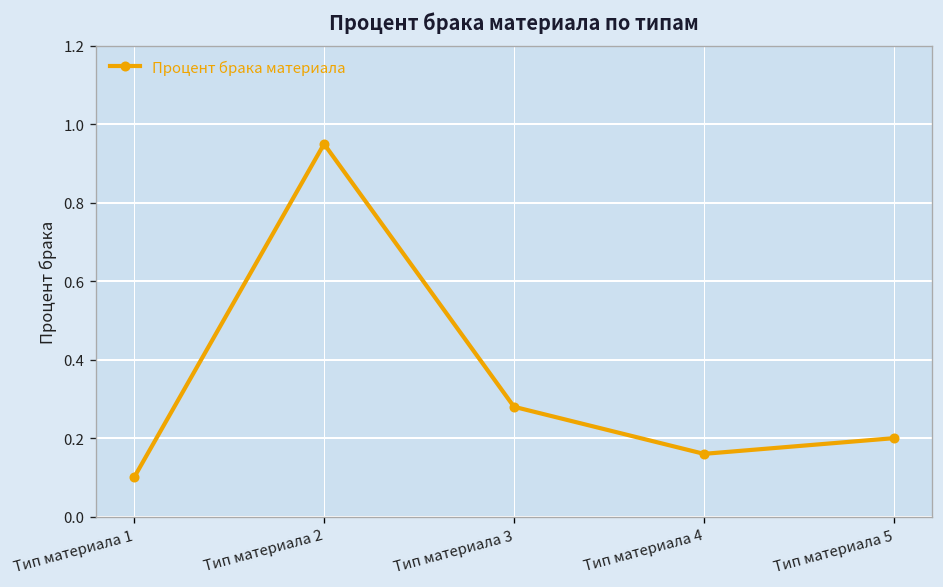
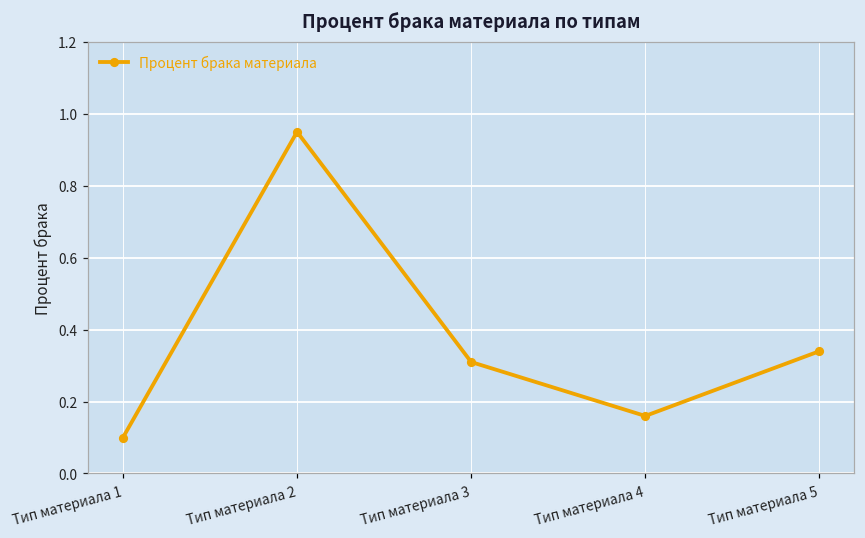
  {
    "Тип материала 1": 0.10,
    "Тип материала 2": 0.95,
-   "Тип материала 3": 0.28,
+   "Тип материала 3": 0.31,
    "Тип материала 4": 0.16,
-   "Тип материала 5": 0.20
+   "Тип материала 5": 0.34
  }
